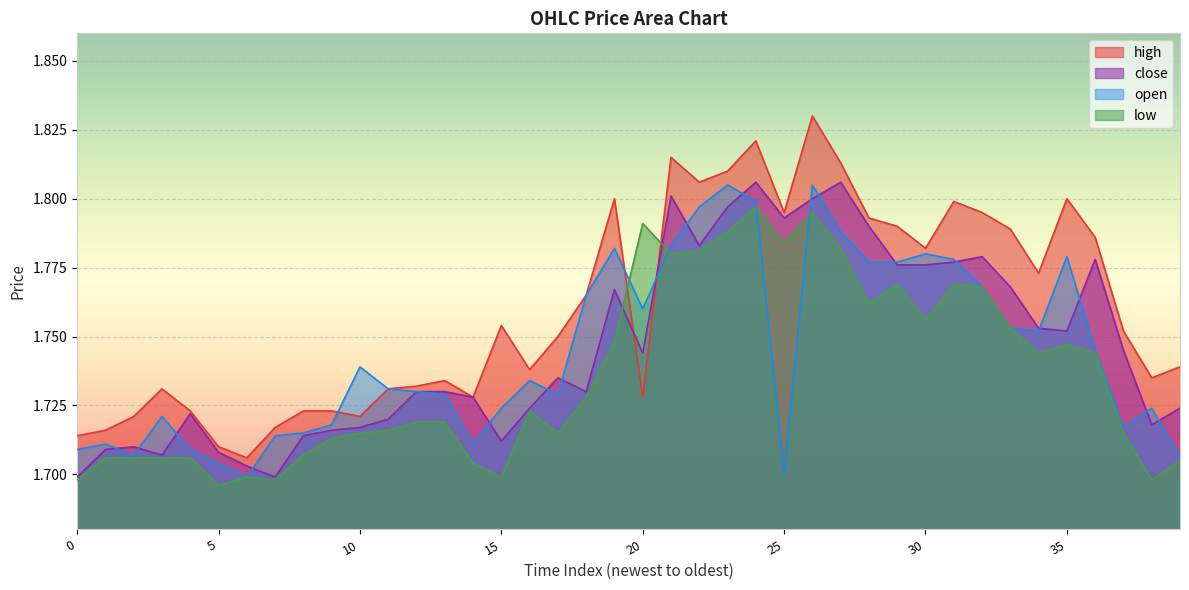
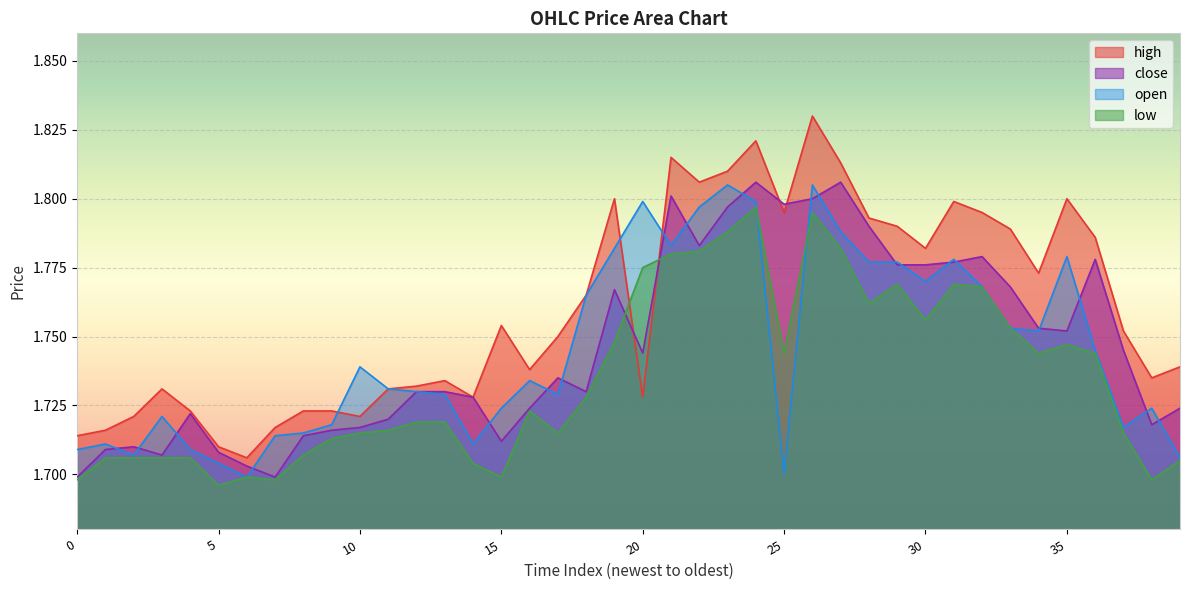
  {
    "high": {
      "0": 1.714,
      "5": 1.710,
      "10": 1.721,
      "15": 1.754,
      "20": 1.728,
      "25": 1.795,
      "30": 1.782,
      "35": 1.800
    },
    "close": {
      "0": 1.699,
      "5": 1.708,
      "10": 1.717,
      "15": 1.712,
      "20": 1.744,
-     "25": 1.793,
+     "25": 1.798,
      "30": 1.776,
      "35": 1.752
    },
    "open": {
      "0": 1.709,
      "5": 1.704,
      "10": 1.739,
      "15": 1.724,
-     "20": 1.760,
+     "20": 1.799,
      "25": 1.700,
-     "30": 1.78,
+     "30": 1.77,
      "35": 1.779
    },
    "low": {
      "0": 1.698,
      "5": 1.696,
      "10": 1.715,
      "15": 1.699,
-     "20": 1.791,
-     "25": 1.784,
+     "20": 1.775,
+     "25": 1.744,
      "30": 1.756,
      "35": 1.747
    }
  }
